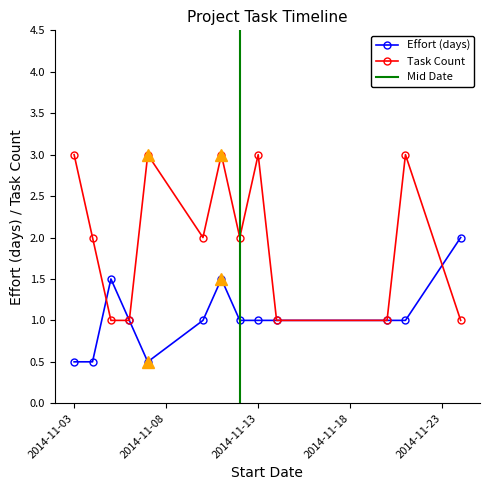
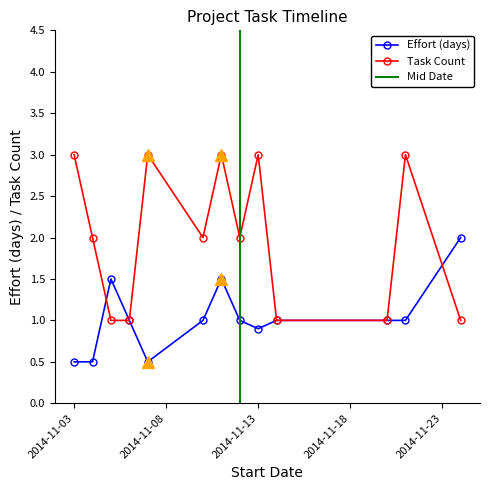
  {
    "Effort (days)": {
      "2014-11-03": 0.5,
-     "2014-11-13": 1.0
+     "2014-11-13": 0.9
    },
    "Task Count": {
      "2014-11-03": 3.0,
      "2014-11-13": 3.0
    }
  }
